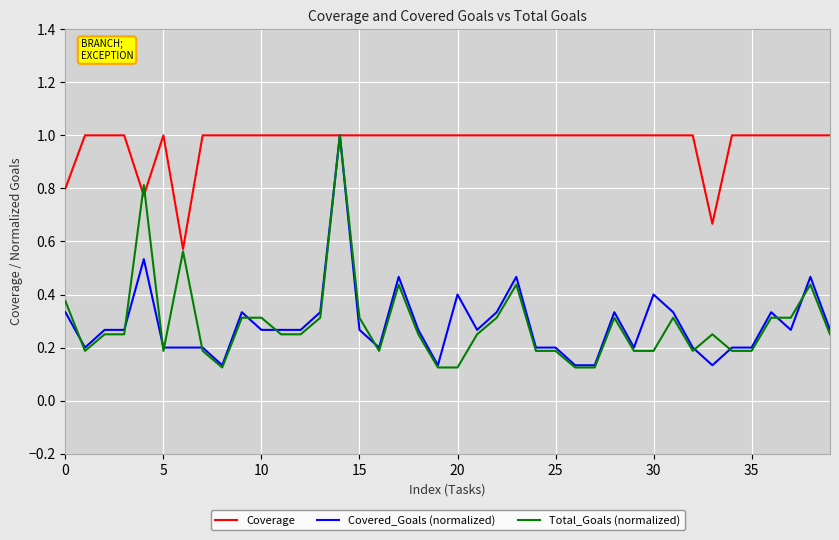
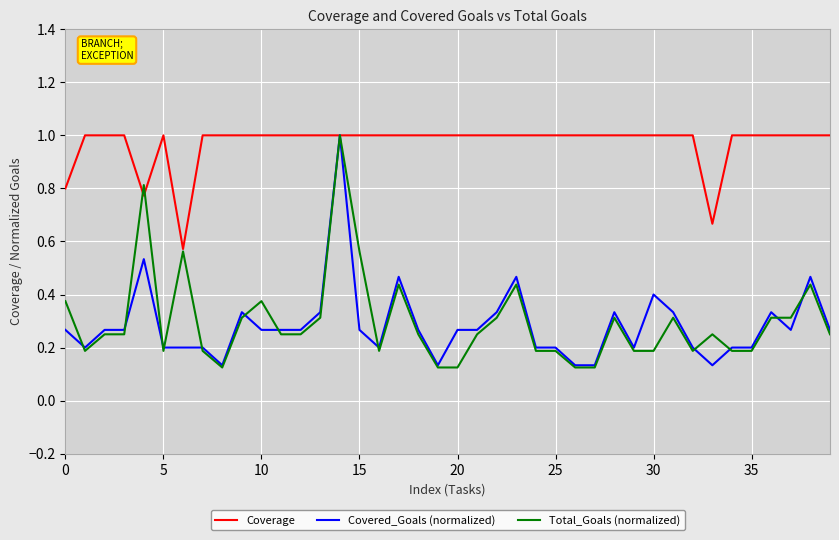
  {
    "Coverage": {
      "0": 0.80,
      "5": 1.00,
      "10": 1.00,
      "15": 1.00,
      "20": 1.00,
      "25": 1.00,
      "30": 1.00,
      "35": 1.00
    },
    "Covered_Goals (normalized)": {
-     "0": 0.33,
+     "0": 0.27,
      "5": 0.20,
      "10": 0.27,
      "15": 0.27,
-     "20": 0.40,
+     "20": 0.27,
      "25": 0.20,
      "30": 0.40,
      "35": 0.20
    },
    "Total_Goals (normalized)": {
      "0": 0.38,
      "5": 0.19,
-     "10": 0.31,
-     "15": 0.31,
+     "10": 0.38,
+     "15": 0.56,
      "20": 0.13,
      "25": 0.19,
      "30": 0.19,
      "35": 0.19
    }
  }
